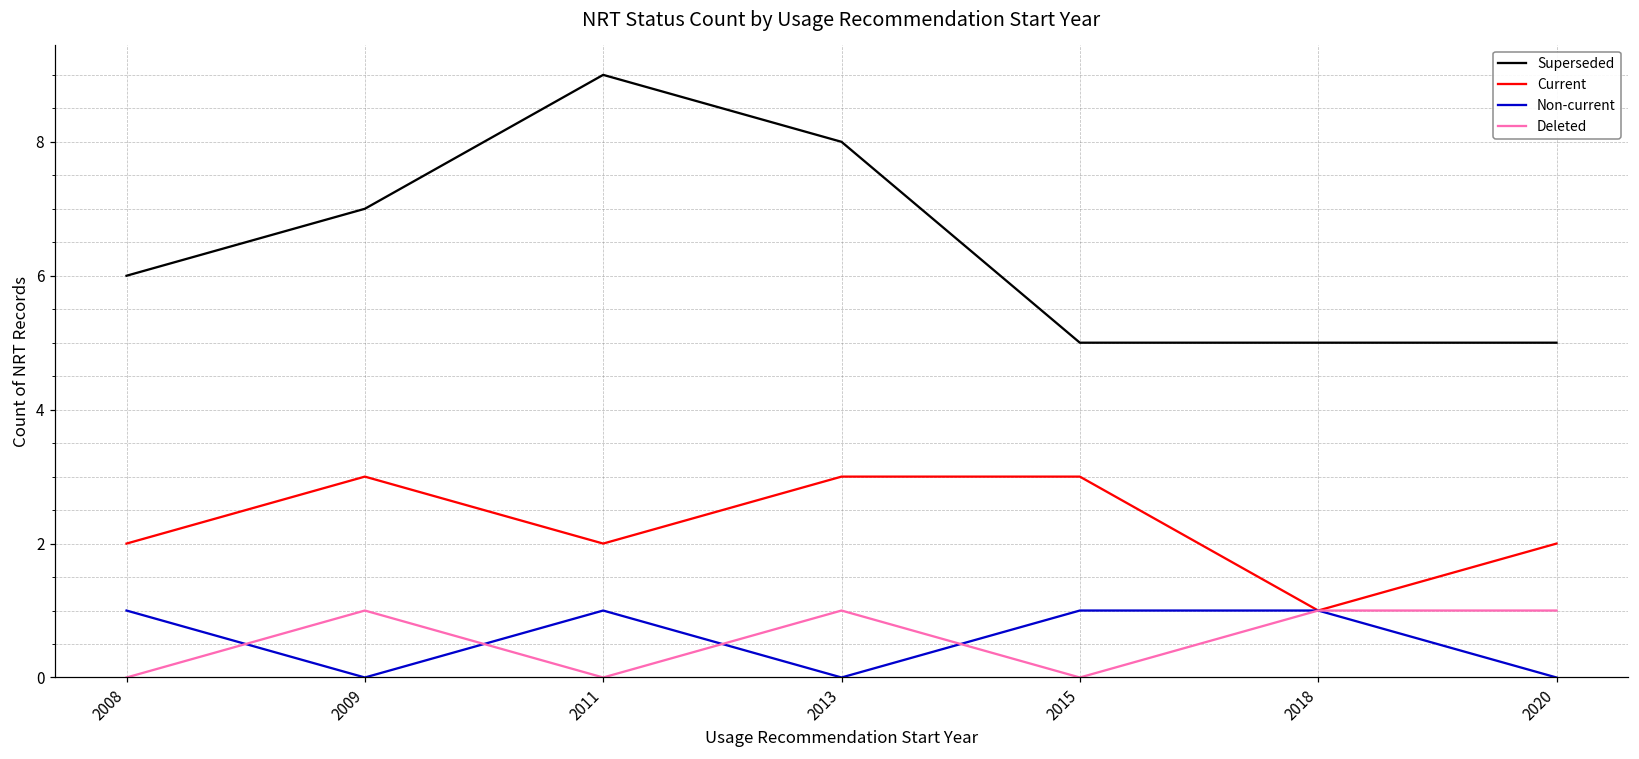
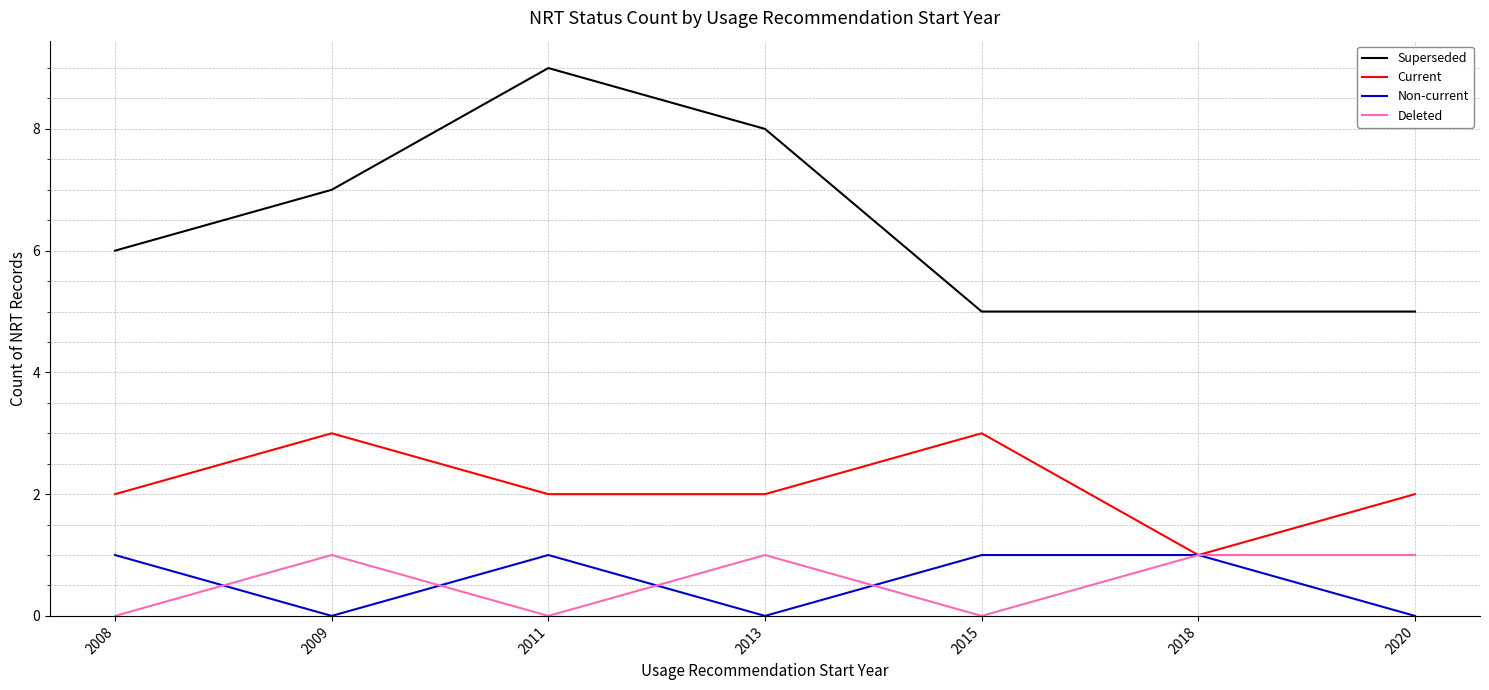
  {
    "Superseded": {
      "2008": 6,
      "2009": 7,
      "2011": 9,
      "2013": 8,
      "2015": 5,
      "2018": 5,
      "2020": 5
    },
    "Current": {
      "2008": 2,
      "2009": 3,
      "2011": 2,
-     "2013": 3,
+     "2013": 2,
      "2015": 3,
      "2020": 2
    },
    "Non-current": {
      "2008": 1,
      "2009": 0,
      "2011": 1,
      "2013": 0,
      "2015": 1,
      "2020": 0
    },
    "Deleted": {
      "2008": 0,
      "2009": 1,
      "2011": 0,
      "2013": 1,
      "2015": 0,
      "2020": 1
    }
  }
